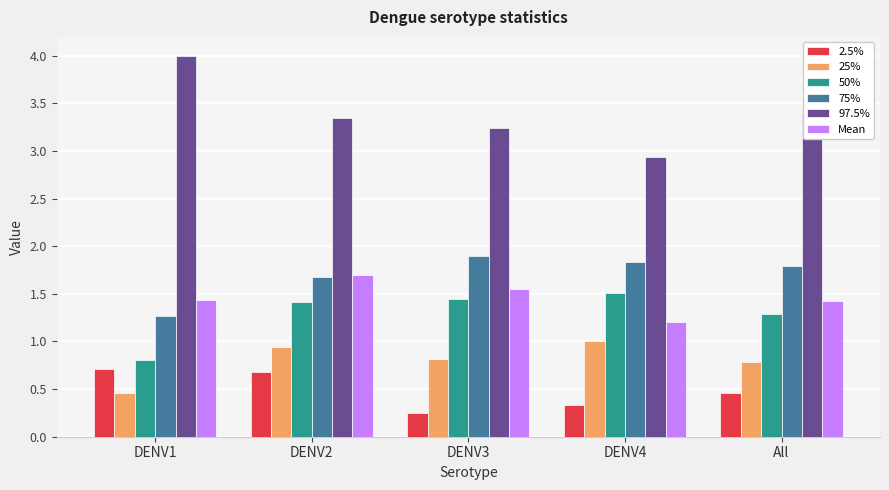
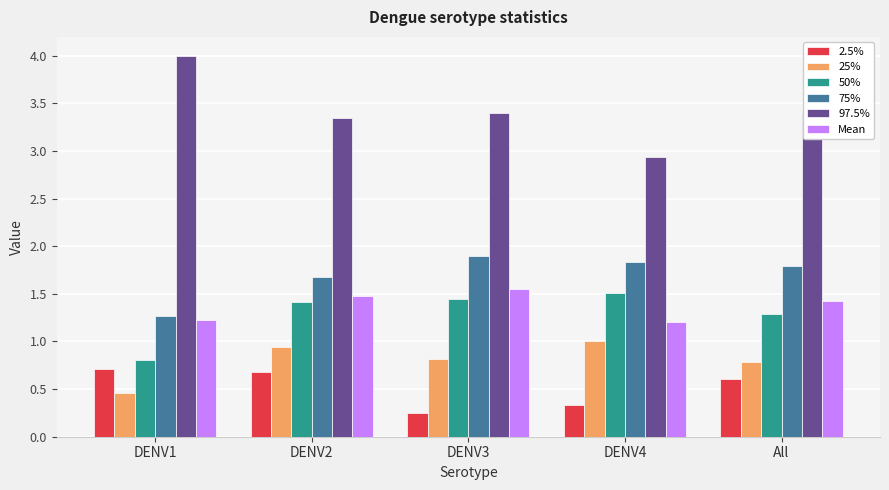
  {
    "2.5%": {
      "DENV1": 0.7,
      "DENV2": 0.7,
      "DENV3": 0.2,
      "DENV4": 0.3,
-     "All": 0.5
+     "All": 0.6
    },
    "25%": {
      "DENV1": 0.5,
      "DENV2": 0.9,
      "DENV3": 0.8,
      "DENV4": 1.0,
      "All": 0.8
    },
    "97.5%": {
      "DENV1": 4.0,
      "DENV2": 3.3,
-     "DENV3": 3.2,
+     "DENV3": 3.4,
      "DENV4": 2.9
    },
    "Mean": {
-     "DENV1": 1.4,
-     "DENV2": 1.7,
+     "DENV1": 1.2,
+     "DENV2": 1.5,
      "DENV3": 1.5,
      "DENV4": 1.2,
      "All": 1.4
    }
  }
